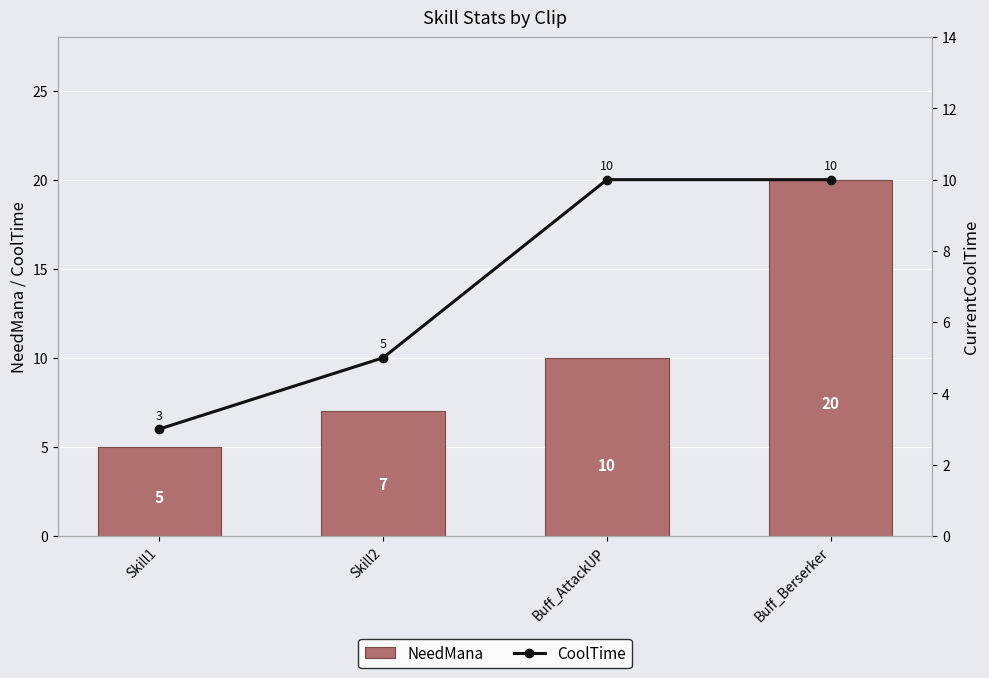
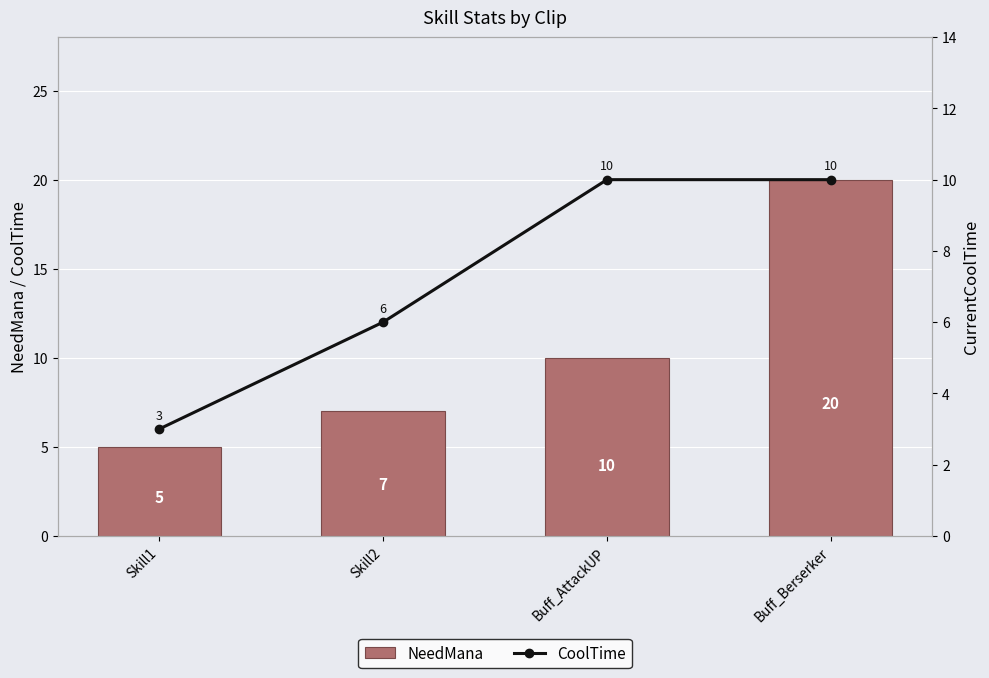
  {
    "NeedMana": {
      "Skill1": 5,
      "Skill2": 7,
      "Buff_AttackUP": 10,
      "Buff_Berserker": 20
    },
    "CoolTime": {
      "Skill1": 3,
-     "Skill2": 5,
+     "Skill2": 6,
      "Buff_AttackUP": 10,
      "Buff_Berserker": 10
    }
  }
